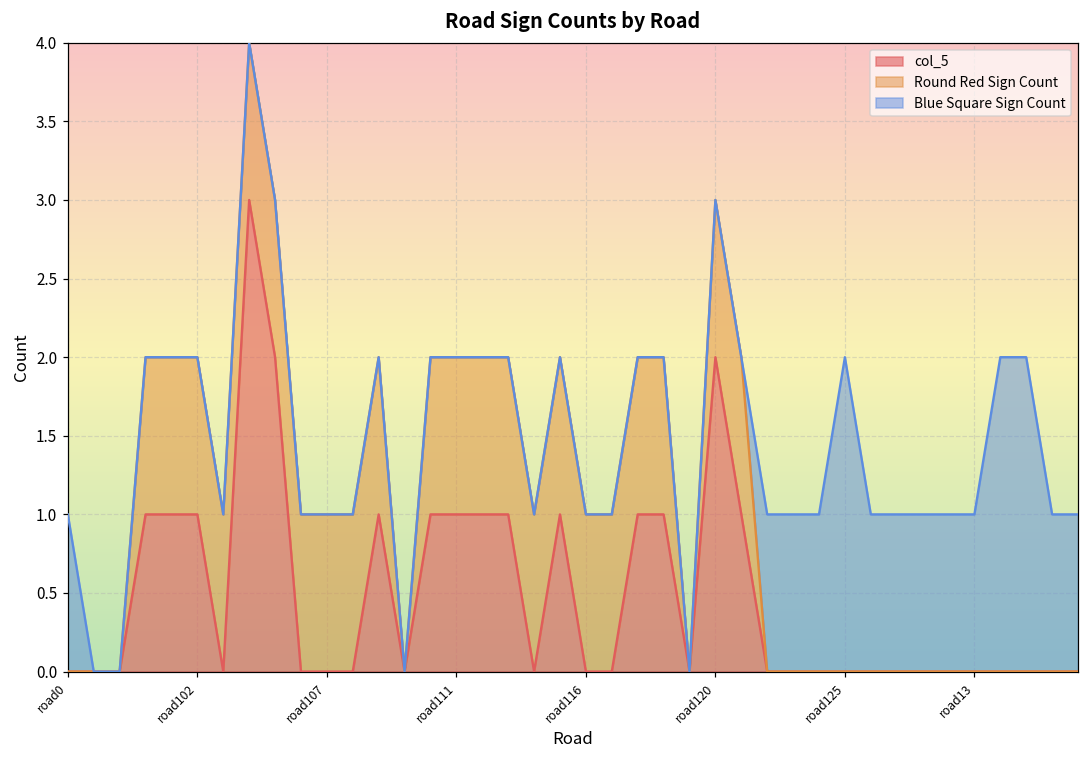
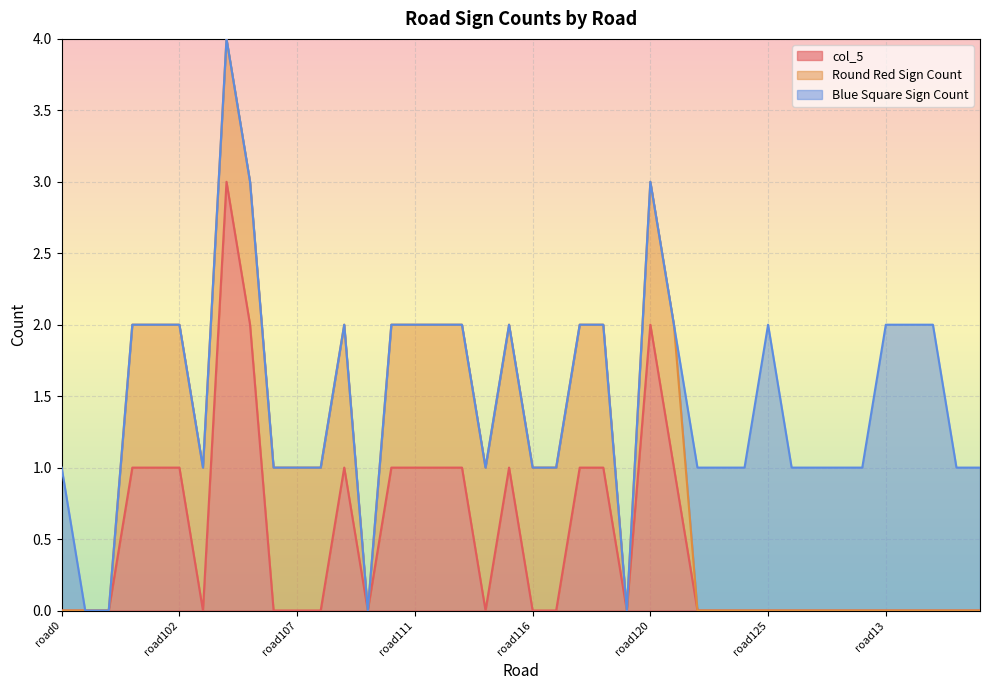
  {
    "Blue Square Sign Count": {
      "road0": 1,
      "road125": 2,
-     "road13": 1
+     "road13": 2
    }
  }
